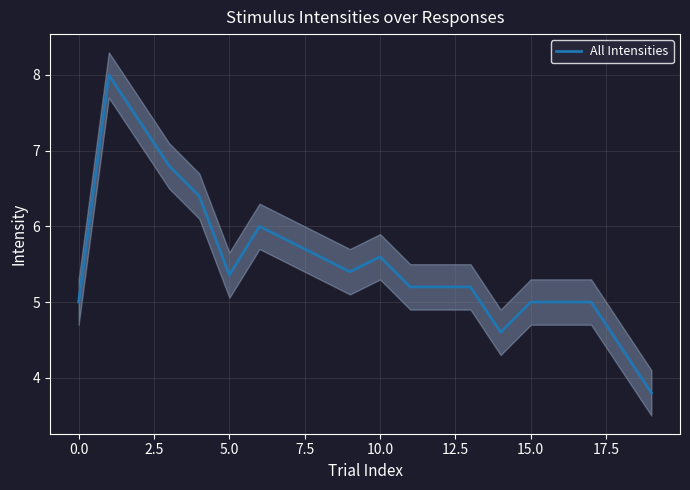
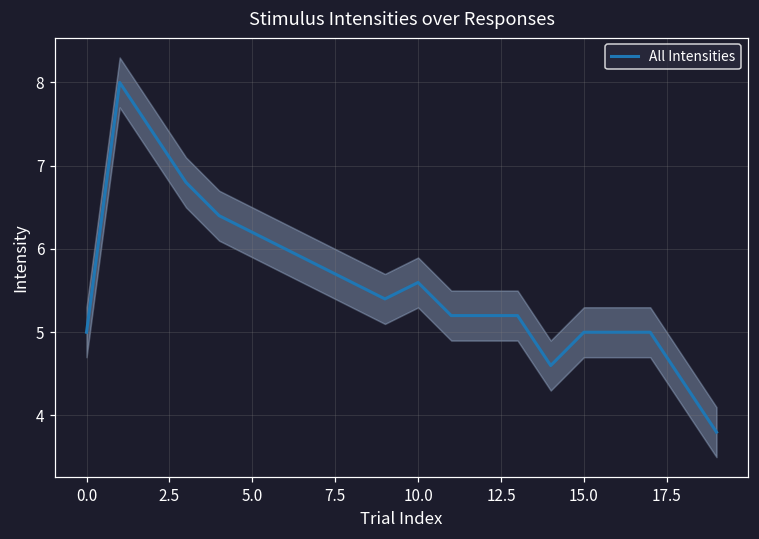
  {
    "All Intensities": {
      "0.0": 5.0,
-     "5.0": 5.4,
+     "5.0": 6.2,
      "10.0": 5.6,
      "15.0": 5.0
    }
  }
